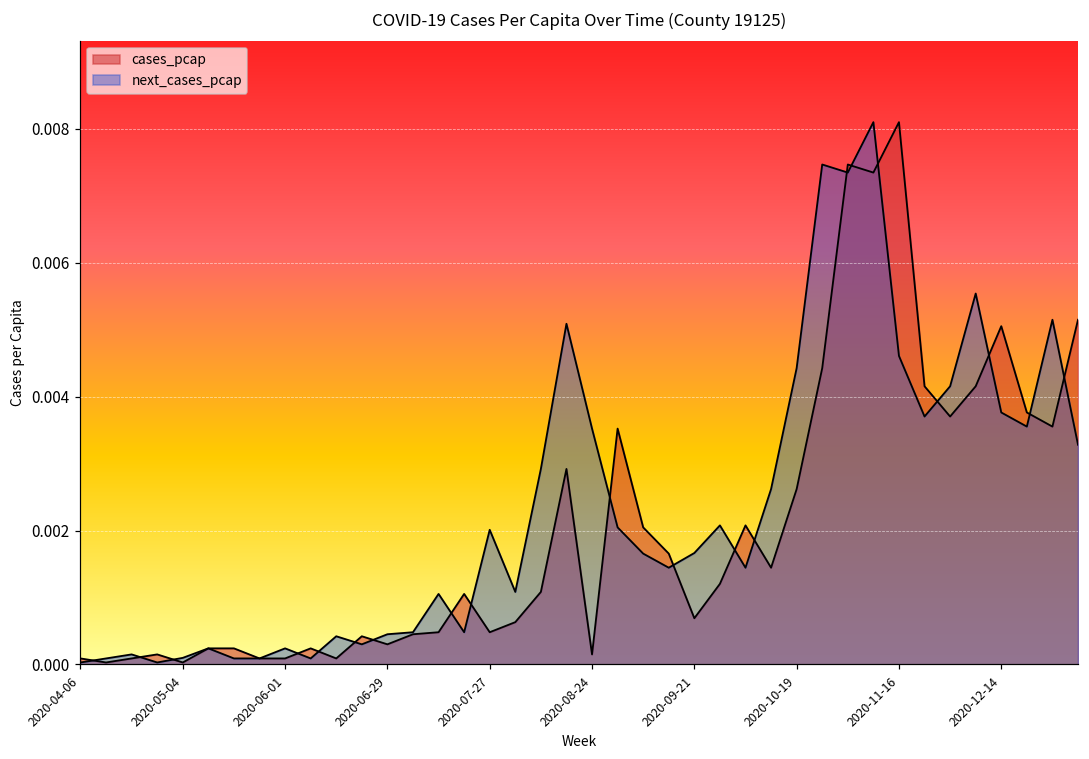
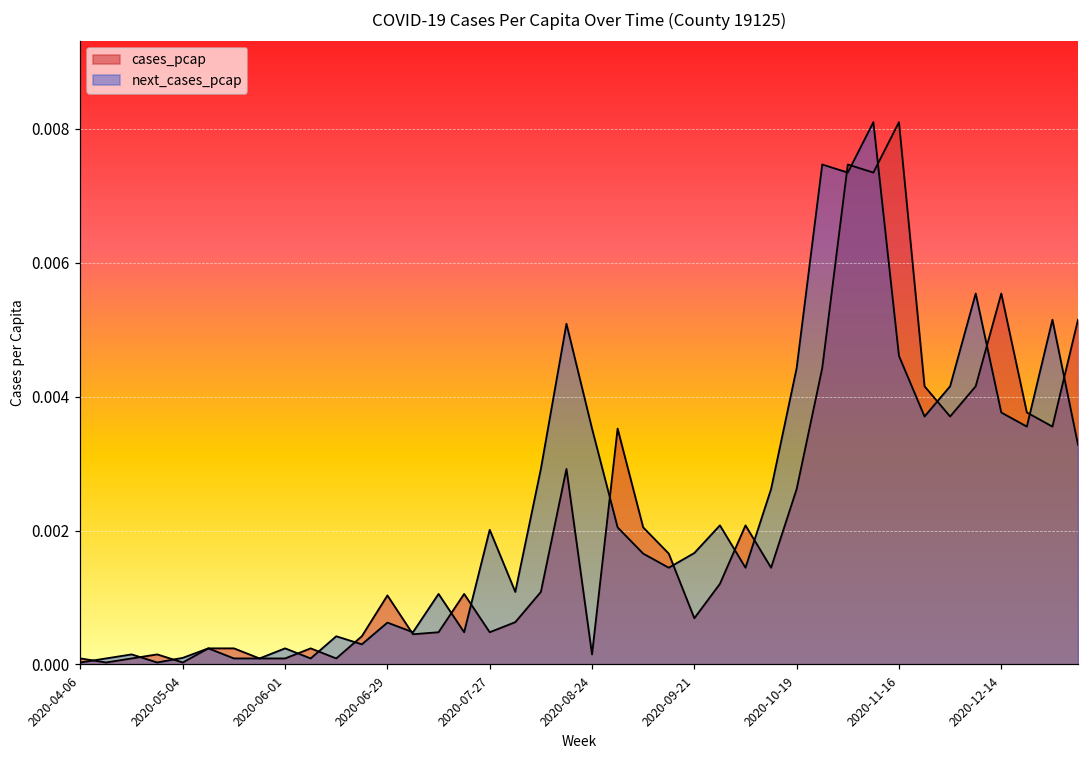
  {
    "cases_pcap": {
      "2020-04-06": 0.0001,
      "2020-05-04": 0.0000,
      "2020-06-01": 0.0001,
-     "2020-06-29": 0.0003,
+     "2020-06-29": 0.0010,
      "2020-07-27": 0.0005,
      "2020-08-24": 0.0002,
      "2020-09-21": 0.0007,
      "2020-10-19": 0.0026,
      "2020-11-16": 0.0081,
-     "2020-12-14": 0.0051
+     "2020-12-14": 0.0055
    },
    "next_cases_pcap": {
      "2020-04-06": 0.0000,
      "2020-05-04": 0.0001,
      "2020-06-01": 0.0002,
-     "2020-06-29": 0.0005,
+     "2020-06-29": 0.0006,
      "2020-07-27": 0.0020,
      "2020-08-24": 0.0035,
      "2020-09-21": 0.0017,
      "2020-10-19": 0.0044,
      "2020-11-16": 0.0046,
      "2020-12-14": 0.0038
    }
  }
